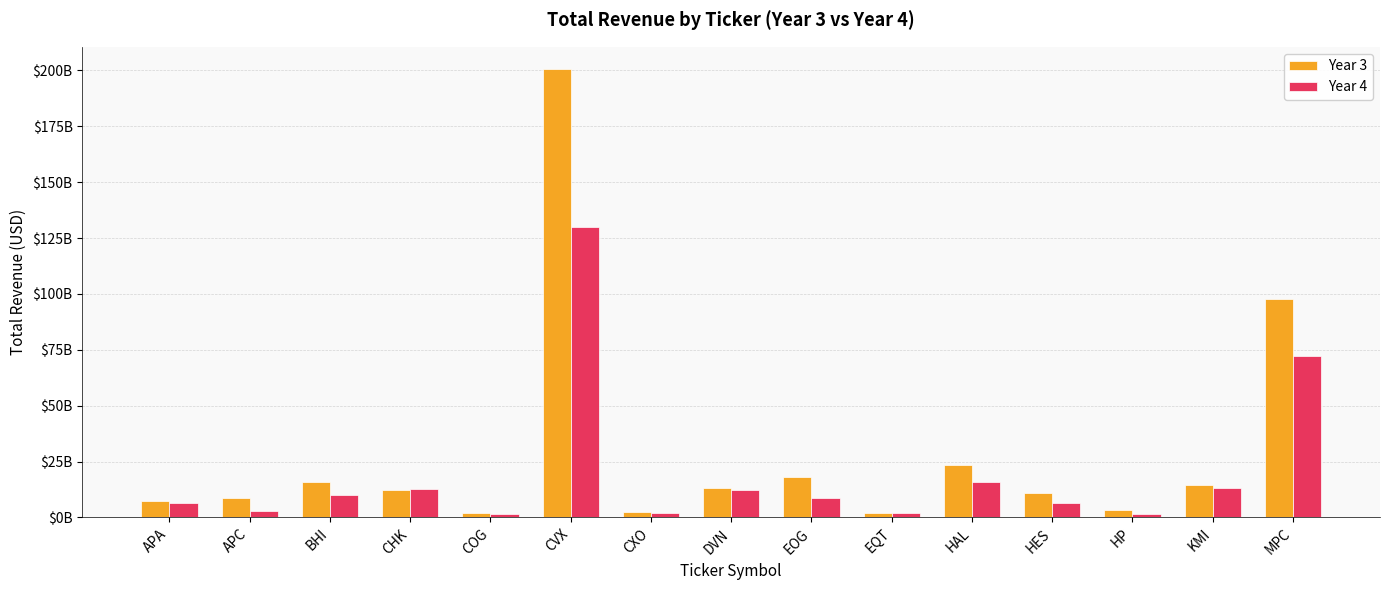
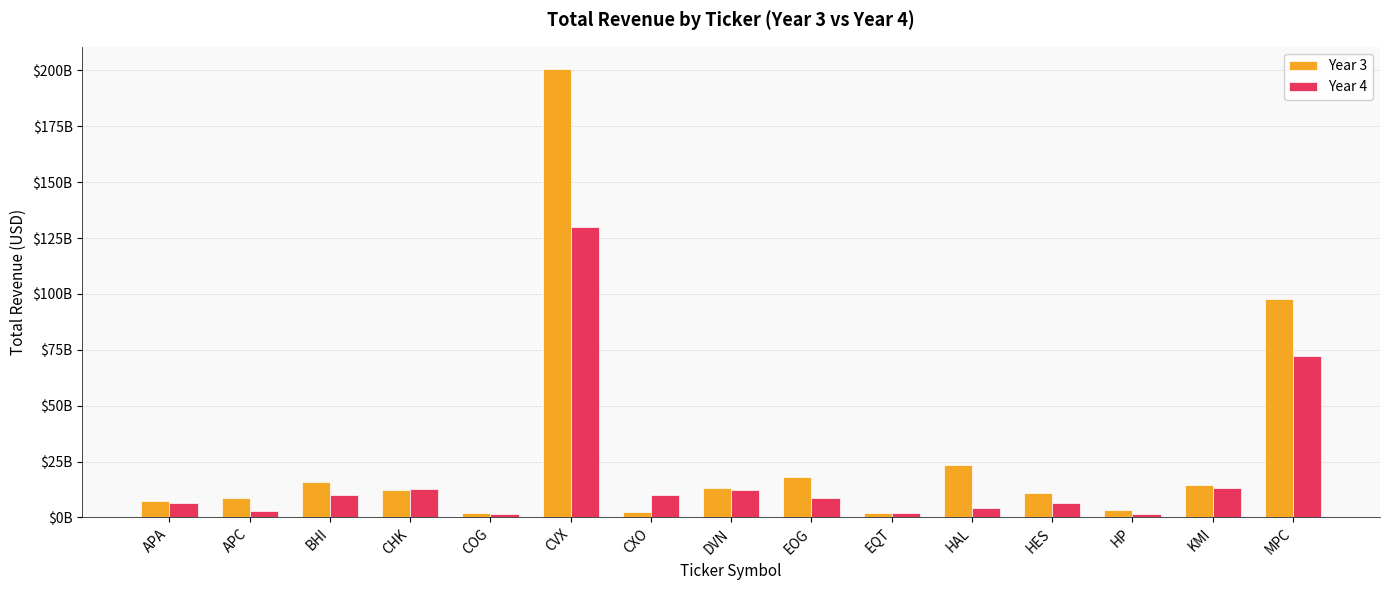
  {
    "Year 3": {
      "APA": "$7000000000",
      "APC": "$9000000000",
      "BHI": "$16000000000",
      "CHK": "$12000000000",
      "COG": "$2000000000",
      "CVX": "$200000000000",
      "CXO": "$3000000000",
      "DVN": "$13000000000",
      "EOG": "$18000000000",
      "EQT": "$2000000000",
      "HAL": "$24000000000",
      "HES": "$11000000000",
      "HP": "$3000000000",
      "KMI": "$14000000000",
      "MPC": "$98000000000"
    },
    "Year 4": {
      "APA": "$6000000000",
      "APC": "$3000000000",
      "BHI": "$10000000000",
      "CHK": "$13000000000",
      "COG": "$1000000000",
      "CVX": "$130000000000",
-     "CXO": "$2000000000",
+     "CXO": "$10000000000",
      "DVN": "$12000000000",
      "EOG": "$9000000000",
      "EQT": "$2000000000",
-     "HAL": "$16000000000",
+     "HAL": "$4000000000",
      "HES": "$7000000000",
      "HP": "$2000000000",
      "KMI": "$13000000000",
      "MPC": "$72000000000"
    }
  }
